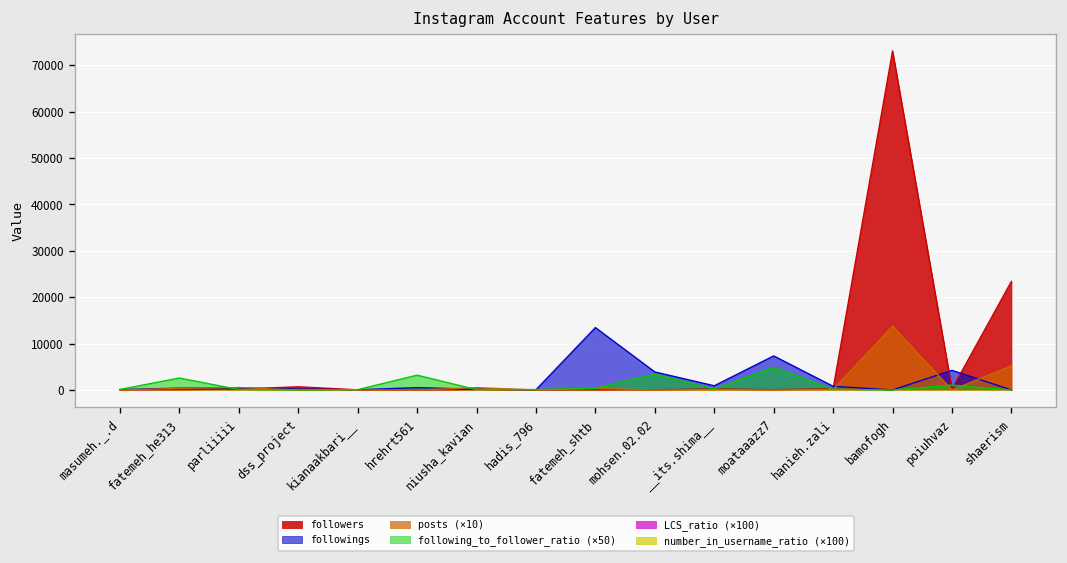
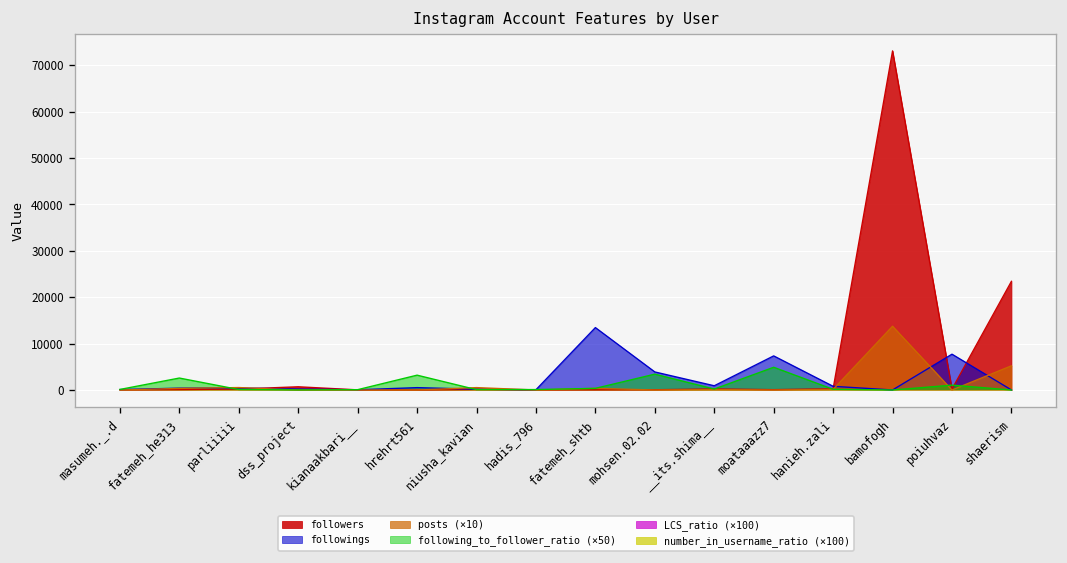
  {
    "followers": {
      "bamofogh": 73000,
      "shaerism": 23000
    },
    "followings": {
      "fatemeh_shtb": 13000,
      "__its.shima__": 1000,
      "moataaazz7": 7000,
-     "poiuhvaz": 4000
+     "poiuhvaz": 8000
    },
    "posts (×10)": {
      "bamofogh": 14000,
      "shaerism": 5000
    },
    "following_to_follower_ratio (×50)": {
      "fatemeh_he313": 3000,
      "hrehrt561": 3000,
      "moataaazz7": 5000,
      "poiuhvaz": 1000
    }
  }
